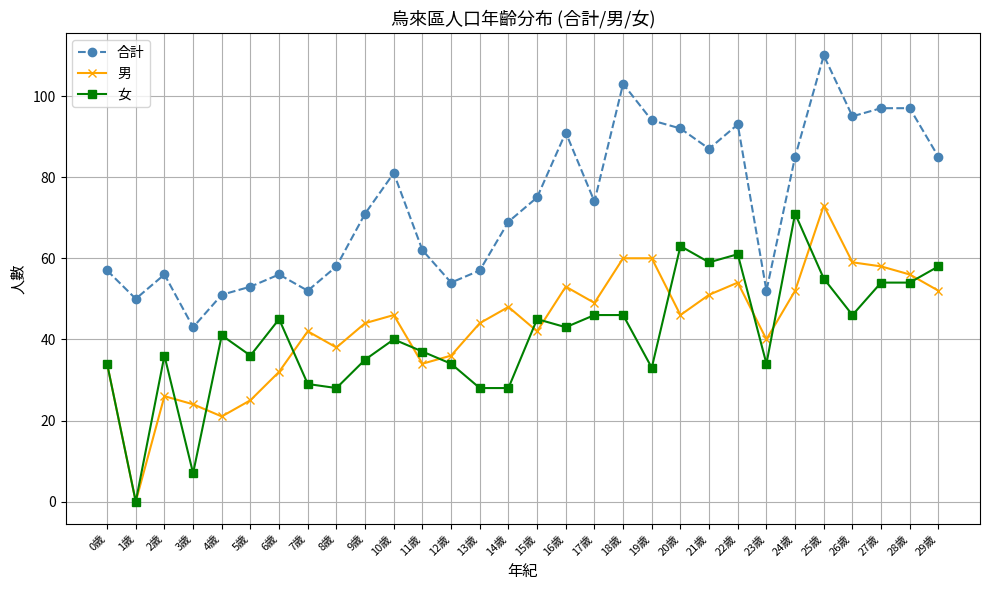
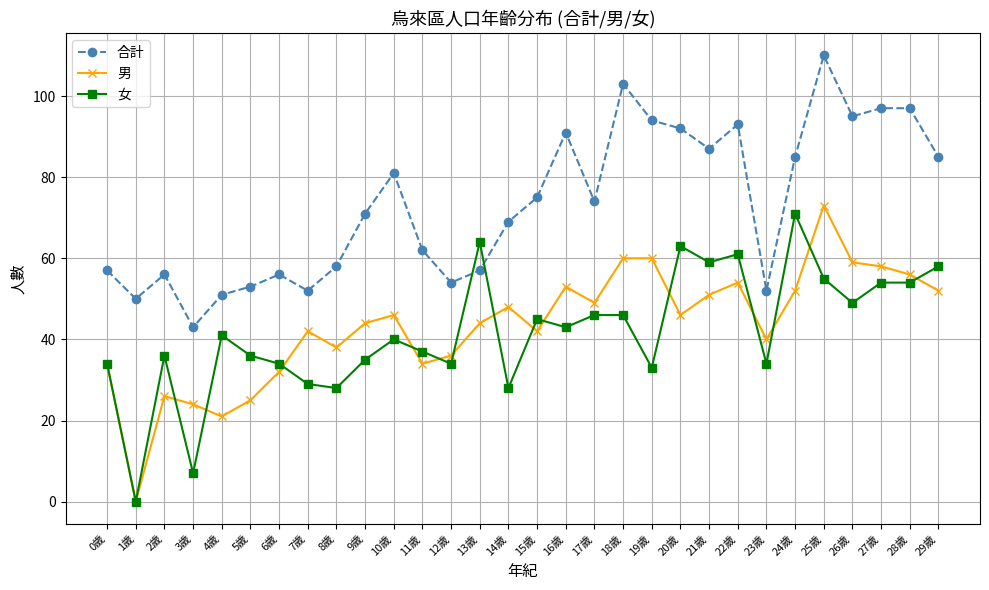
  {
    "合計": {
      "0歲": 57,
      "1歲": 50,
      "2歲": 56,
      "3歲": 43,
      "4歲": 51,
      "5歲": 53,
      "6歲": 56,
      "7歲": 52,
      "8歲": 58,
      "9歲": 71,
      "10歲": 81,
      "11歲": 62,
      "12歲": 54,
      "13歲": 57,
      "14歲": 69,
      "15歲": 75,
      "16歲": 91,
      "17歲": 74,
      "18歲": 103,
      "19歲": 94,
      "20歲": 92,
      "21歲": 87,
      "22歲": 93,
      "23歲": 52,
      "24歲": 85,
      "25歲": 110,
      "26歲": 95,
      "27歲": 97,
      "28歲": 97,
      "29歲": 85
    },
    "男": {
      "2歲": 26,
      "3歲": 24,
      "4歲": 21,
      "5歲": 25,
      "6歲": 32,
      "7歲": 42,
      "8歲": 38,
      "9歲": 44,
      "10歲": 46,
      "11歲": 34,
      "12歲": 36,
      "13歲": 44,
      "14歲": 48,
      "15歲": 42,
      "16歲": 53,
      "17歲": 49,
      "18歲": 60,
      "19歲": 60,
      "20歲": 46,
      "21歲": 51,
      "22歲": 54,
      "23歲": 40,
      "24歲": 52,
      "25歲": 73,
      "26歲": 59,
      "27歲": 58,
      "28歲": 56,
      "29歲": 52
    },
    "女": {
      "2歲": 36,
      "3歲": 7,
      "4歲": 41,
      "5歲": 36,
-     "6歲": 45,
+     "6歲": 34,
      "7歲": 29,
      "8歲": 28,
      "9歲": 35,
      "10歲": 40,
      "11歲": 37,
      "12歲": 34,
-     "13歲": 28,
+     "13歲": 64,
      "14歲": 28,
      "15歲": 45,
      "16歲": 43,
      "17歲": 46,
      "18歲": 46,
      "19歲": 33,
      "20歲": 63,
      "21歲": 59,
      "22歲": 61,
      "23歲": 34,
      "24歲": 71,
      "25歲": 55,
-     "26歲": 46,
+     "26歲": 49,
      "27歲": 54,
      "28歲": 54,
      "29歲": 58
    }
  }
